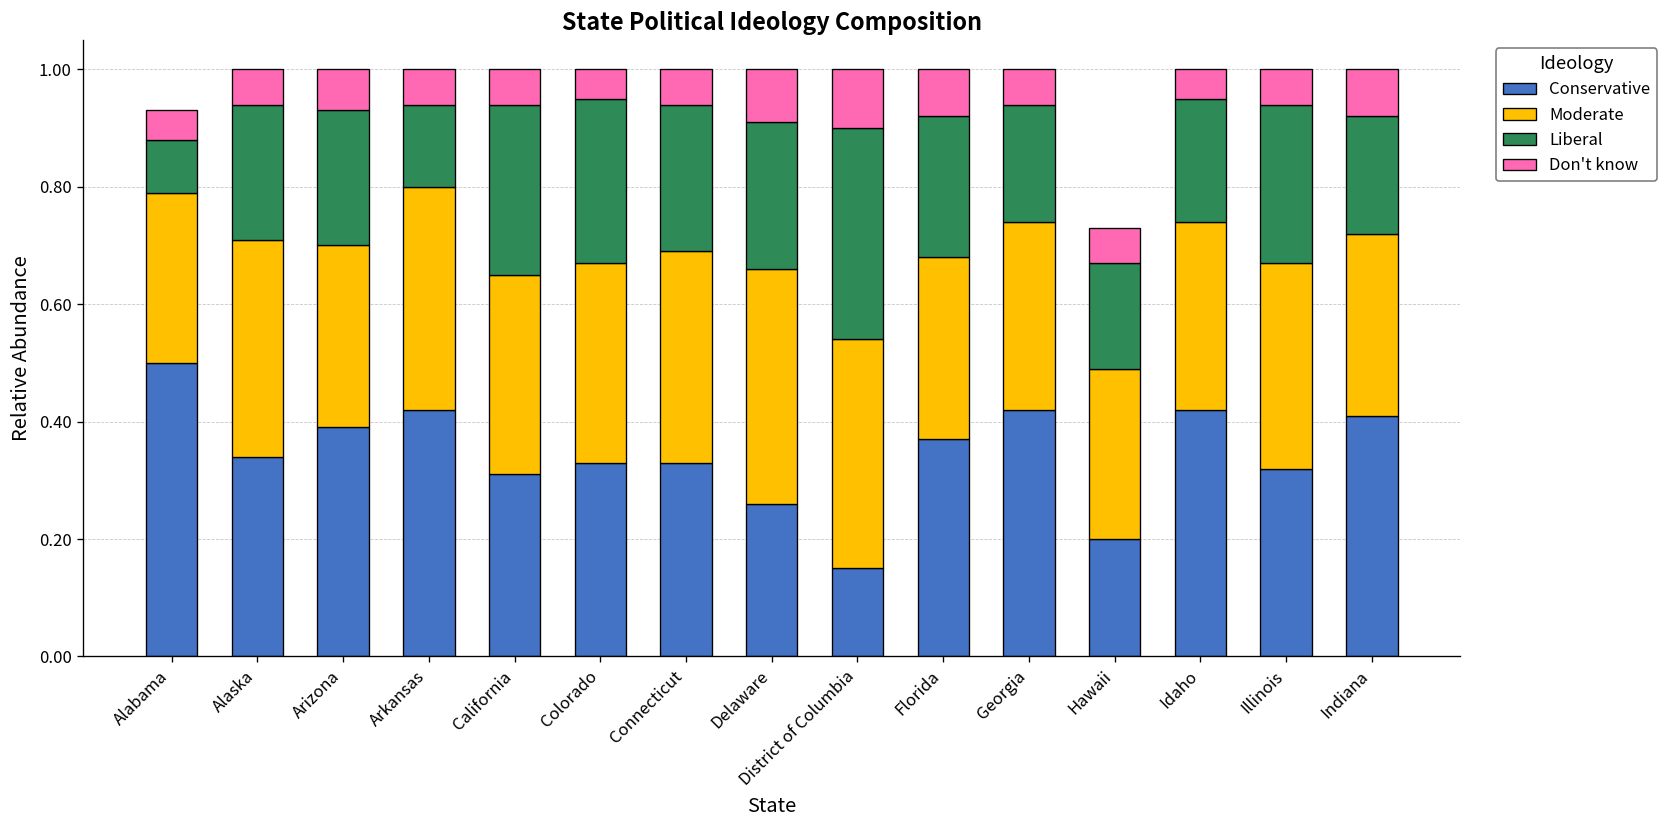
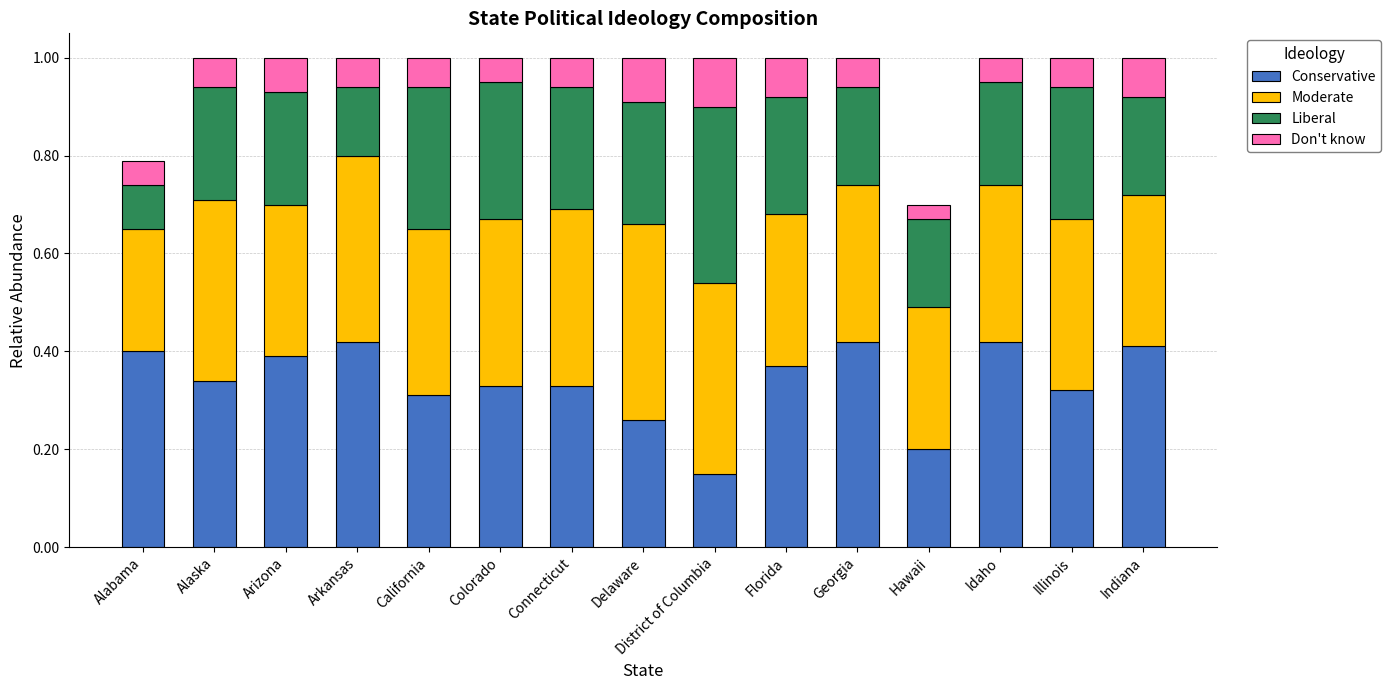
  {
    "Conservative": {
-     "Alabama": 0.5,
+     "Alabama": 0.4,
      "Alaska": 0.34,
      "Arizona": 0.39,
      "Arkansas": 0.42,
      "California": 0.31,
      "Colorado": 0.33,
      "Connecticut": 0.33,
      "Delaware": 0.26,
      "District of Columbia": 0.15,
      "Florida": 0.37,
      "Georgia": 0.42,
      "Hawaii": 0.2,
      "Idaho": 0.42,
      "Illinois": 0.32,
      "Indiana": 0.41
    },
    "Moderate": {
-     "Alabama": 0.29,
+     "Alabama": 0.25,
      "Alaska": 0.37,
      "Arizona": 0.31,
      "Arkansas": 0.38,
      "California": 0.34,
      "Colorado": 0.34,
      "Connecticut": 0.36,
      "Delaware": 0.40,
      "District of Columbia": 0.39,
      "Florida": 0.31,
      "Georgia": 0.32,
      "Hawaii": 0.29,
      "Idaho": 0.32,
      "Illinois": 0.35,
      "Indiana": 0.31
    },
    "Liberal": {
      "Alabama": 0.09,
      "Alaska": 0.23,
      "Arizona": 0.23,
      "Arkansas": 0.14,
      "California": 0.29,
      "Colorado": 0.28,
      "Connecticut": 0.25,
      "Delaware": 0.25,
      "District of Columbia": 0.36,
      "Florida": 0.24,
      "Georgia": 0.20,
      "Hawaii": 0.18,
      "Idaho": 0.21,
      "Illinois": 0.27,
      "Indiana": 0.20
    },
    "Don't know": {
      "Alabama": 0.05,
      "Alaska": 0.06,
      "Arizona": 0.07,
      "Arkansas": 0.06,
      "California": 0.06,
      "Colorado": 0.05,
      "Connecticut": 0.06,
      "Delaware": 0.09,
      "District of Columbia": 0.10,
      "Florida": 0.08,
      "Georgia": 0.06,
-     "Hawaii": 0.06,
+     "Hawaii": 0.03,
      "Idaho": 0.05,
      "Illinois": 0.06,
      "Indiana": 0.08
    }
  }
